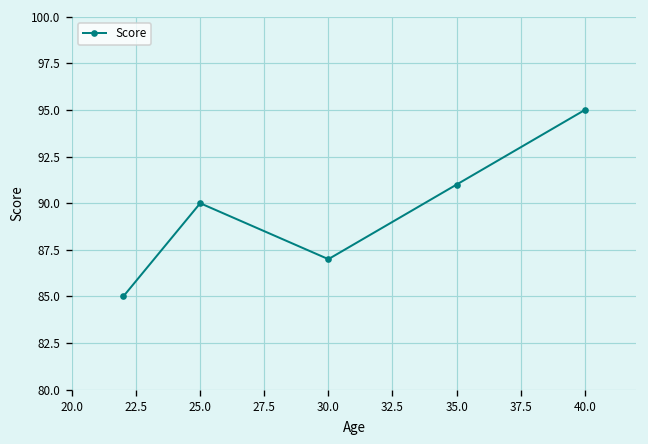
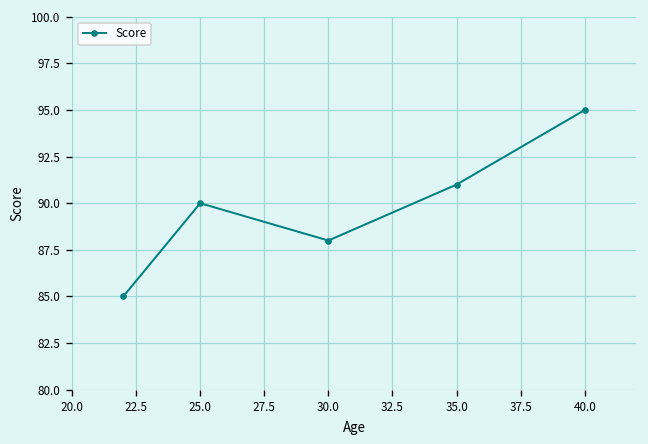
  {
    "25.0": 90,
-   "30.0": 87,
+   "30.0": 88,
    "35.0": 91,
    "40.0": 95
  }
